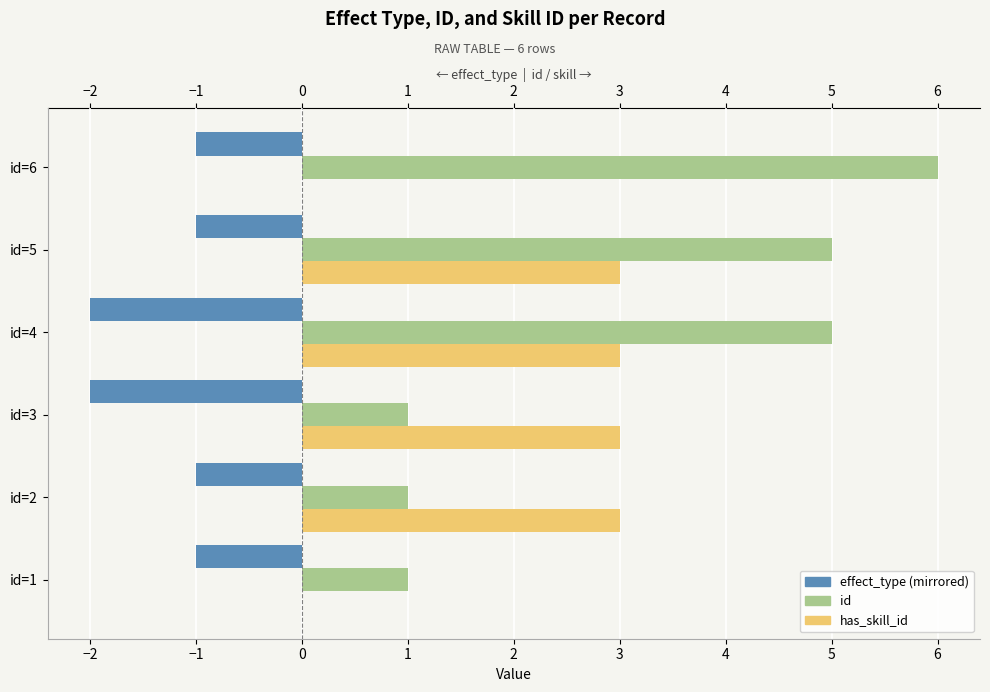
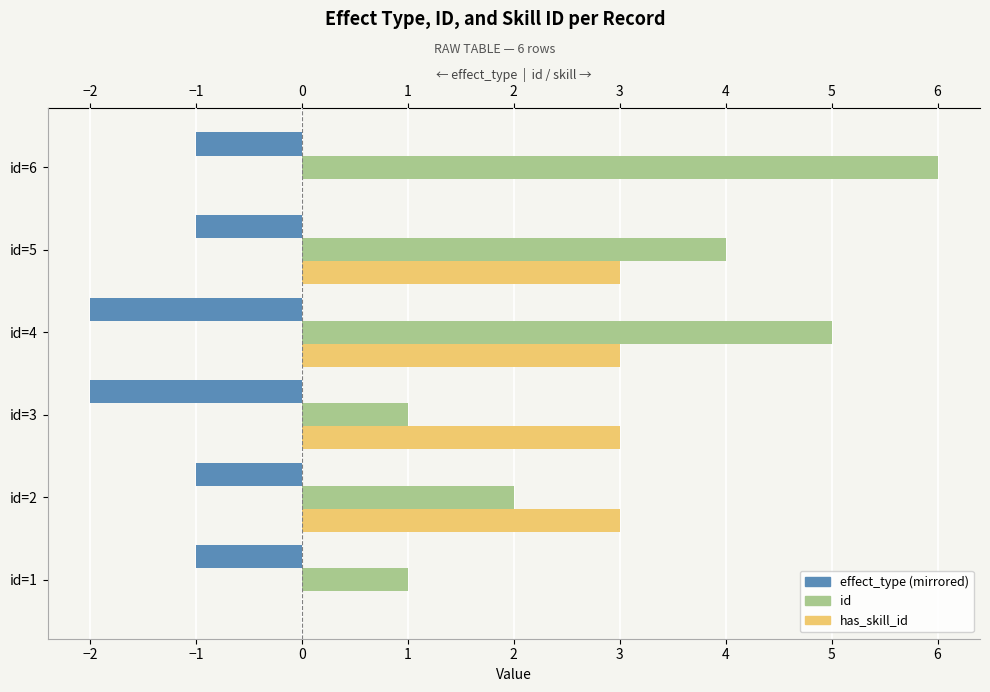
  {
    "id": {
      "id=6": 6,
-     "id=5": 5,
+     "id=5": 4,
      "id=4": 5,
      "id=3": 1,
-     "id=2": 1,
+     "id=2": 2,
      "id=1": 1
    },
    "has_skill_id": {
      "id=6": 0,
      "id=5": 3,
      "id=4": 3,
      "id=3": 3,
      "id=2": 3,
      "id=1": 0
    }
  }
